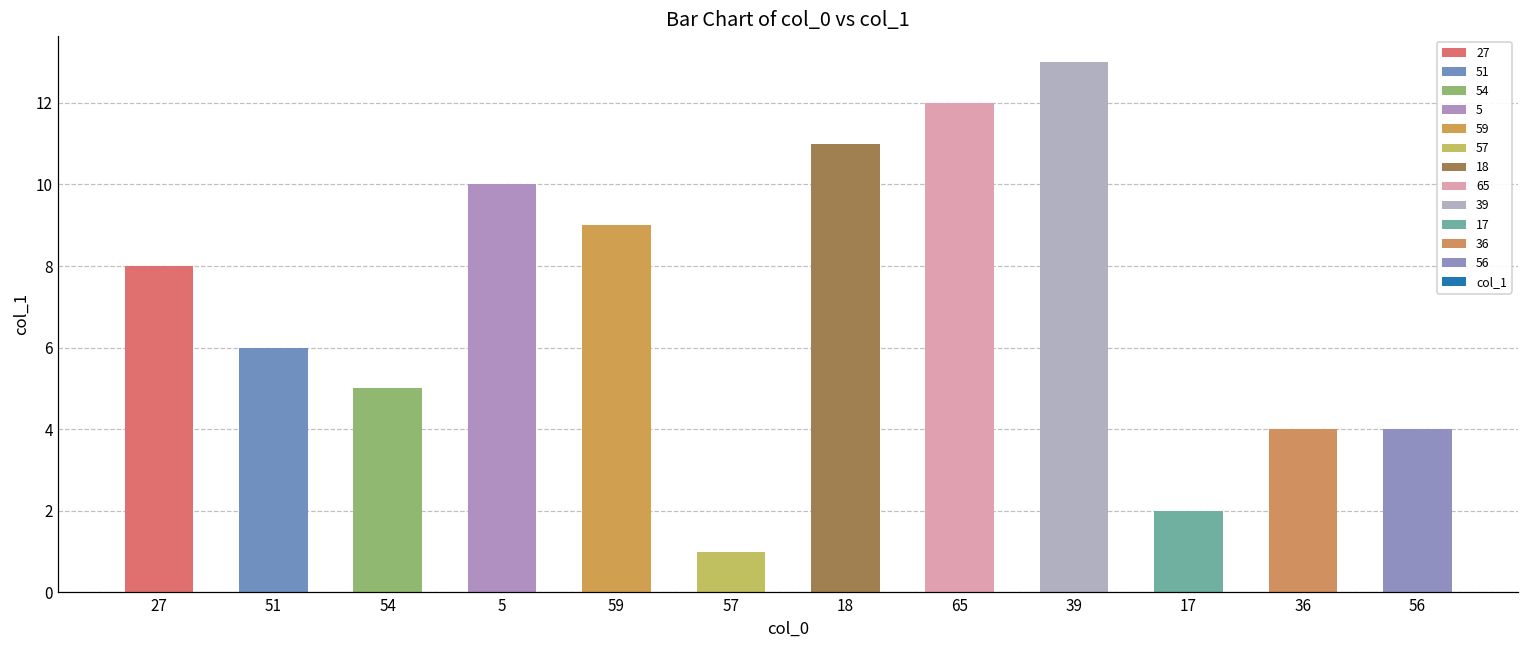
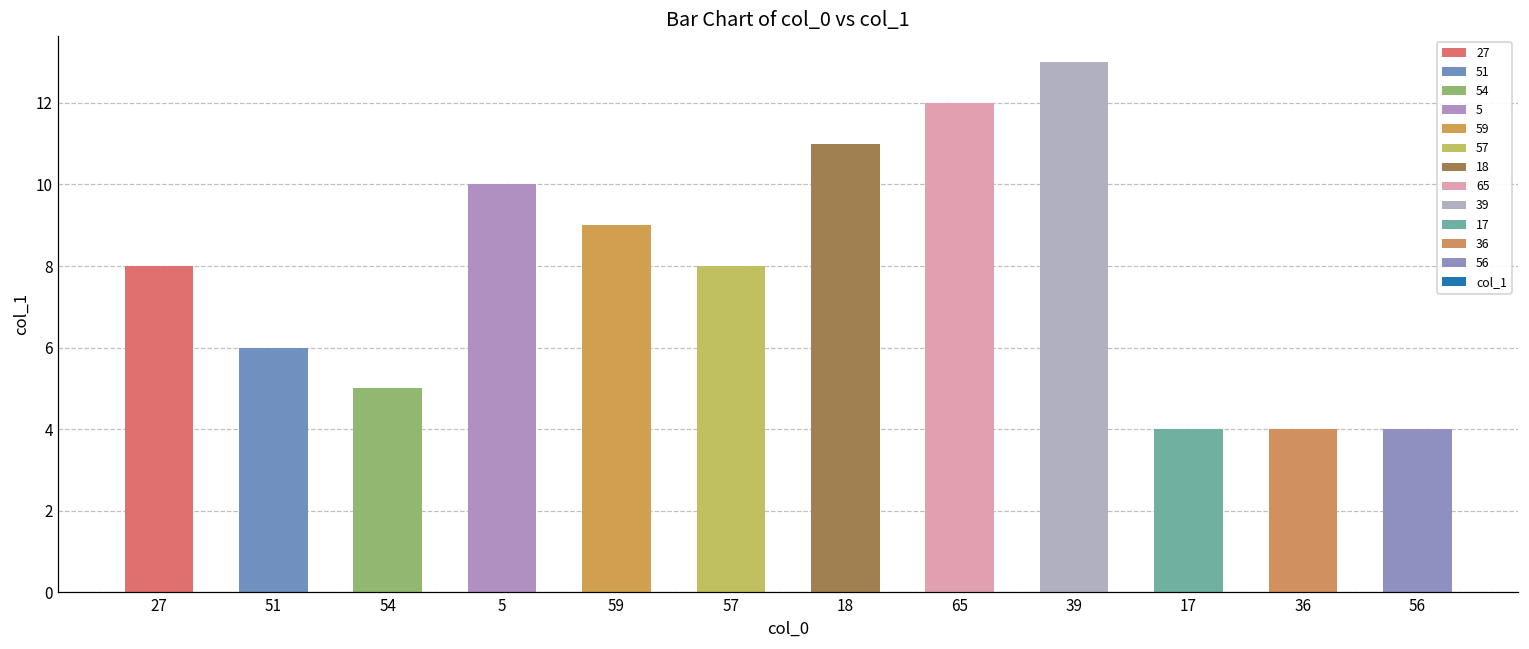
  {
    "27": 8,
    "51": 6,
    "54": 5,
    "5": 10,
    "59": 9,
-   "57": 1,
+   "57": 8,
    "18": 11,
    "65": 12,
    "39": 13,
-   "17": 2,
+   "17": 4,
    "36": 4,
    "56": 4
  }
